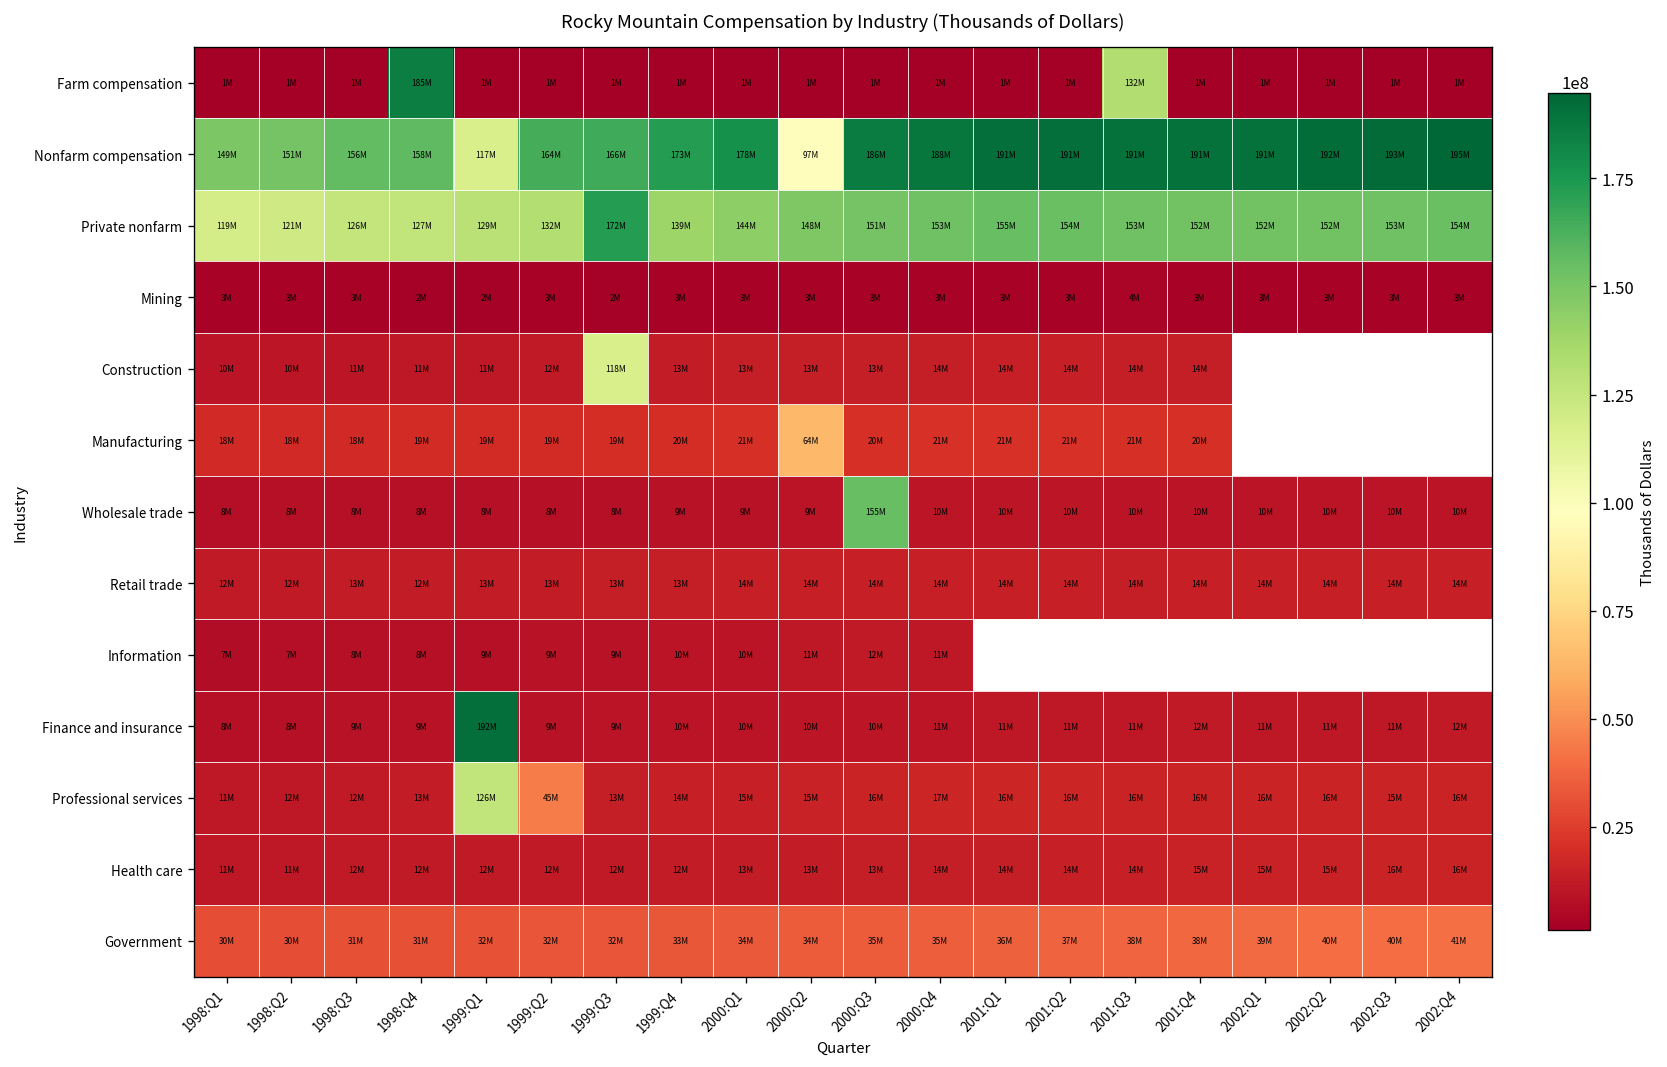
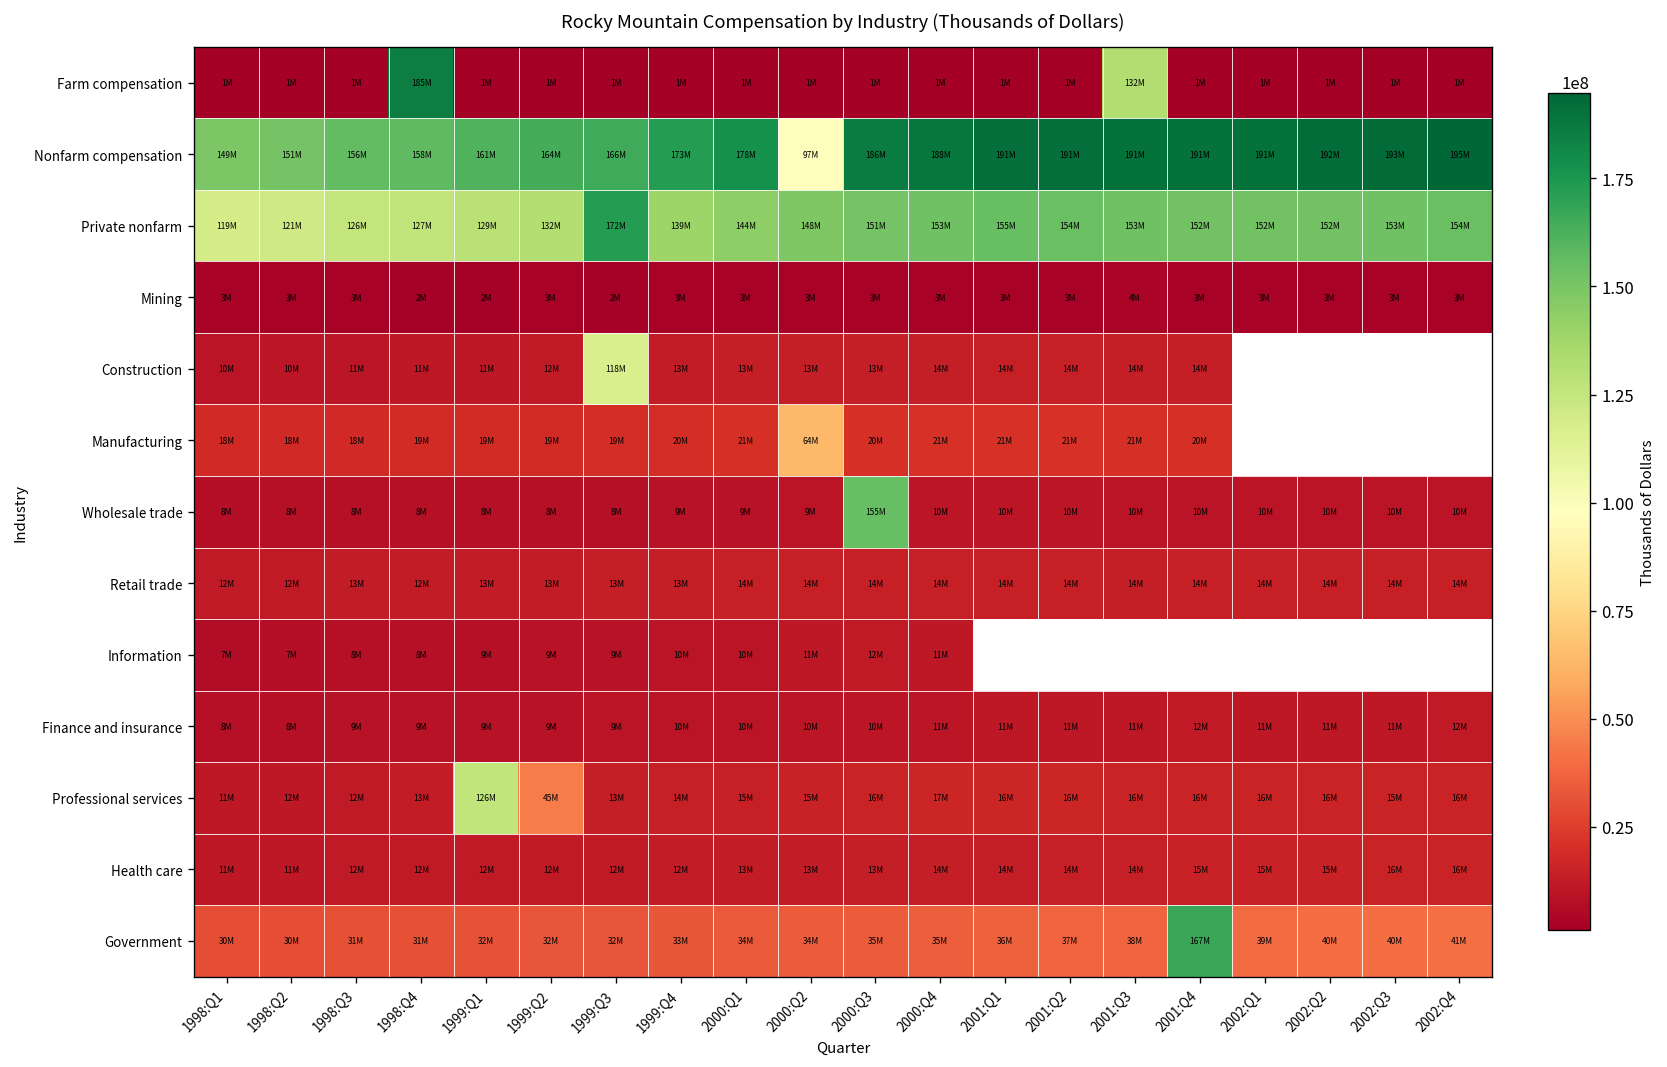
  {
    "Nonfarm compensation": {
      "1998:Q1": "149M",
      "1998:Q2": "151M",
      "1998:Q3": "156M",
      "1998:Q4": "158M",
-     "1999:Q1": "117M",
+     "1999:Q1": "161M",
      "1999:Q2": "164M",
      "1999:Q3": "166M",
      "1999:Q4": "173M",
      "2000:Q1": "178M",
      "2000:Q2": "97M",
      "2000:Q3": "186M",
      "2000:Q4": "188M",
      "2001:Q1": "191M",
      "2001:Q2": "191M",
      "2001:Q3": "191M",
      "2001:Q4": "191M",
      "2002:Q1": "191M",
      "2002:Q2": "192M",
      "2002:Q3": "193M",
      "2002:Q4": "195M"
    },
    "Finance and insurance": {
      "1998:Q1": "8M",
      "1998:Q2": "8M",
      "1998:Q3": "9M",
      "1998:Q4": "9M",
-     "1999:Q1": "192M",
+     "1999:Q1": "9M",
      "1999:Q2": "9M",
      "1999:Q3": "9M",
      "1999:Q4": "10M",
      "2000:Q1": "10M",
      "2000:Q2": "10M",
      "2000:Q3": "10M",
      "2000:Q4": "11M",
      "2001:Q1": "11M",
      "2001:Q2": "11M",
      "2001:Q3": "11M",
      "2001:Q4": "12M",
      "2002:Q1": "11M",
      "2002:Q2": "11M",
      "2002:Q3": "11M",
      "2002:Q4": "12M"
    },
    "Government": {
      "1998:Q1": "30M",
      "1998:Q2": "30M",
      "1998:Q3": "31M",
      "1998:Q4": "31M",
      "1999:Q1": "32M",
      "1999:Q2": "32M",
      "1999:Q3": "32M",
      "1999:Q4": "33M",
      "2000:Q1": "34M",
      "2000:Q2": "34M",
      "2000:Q3": "35M",
      "2000:Q4": "35M",
      "2001:Q1": "36M",
      "2001:Q2": "37M",
      "2001:Q3": "38M",
-     "2001:Q4": "38M",
+     "2001:Q4": "167M",
      "2002:Q1": "39M",
      "2002:Q2": "40M",
      "2002:Q3": "40M",
      "2002:Q4": "41M"
    }
  }
